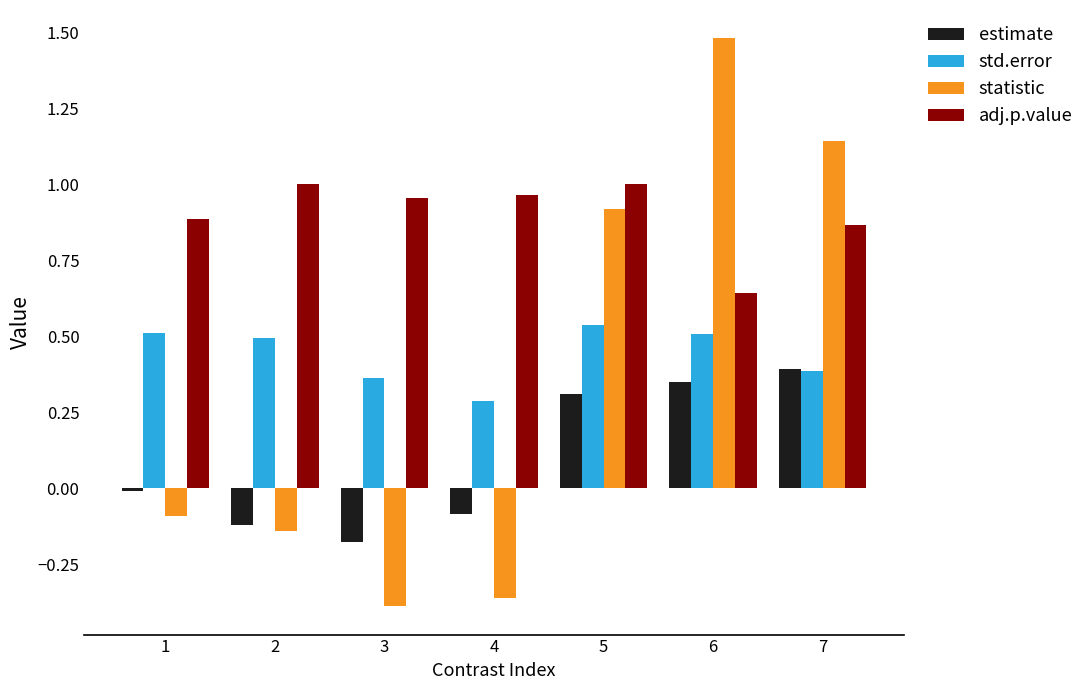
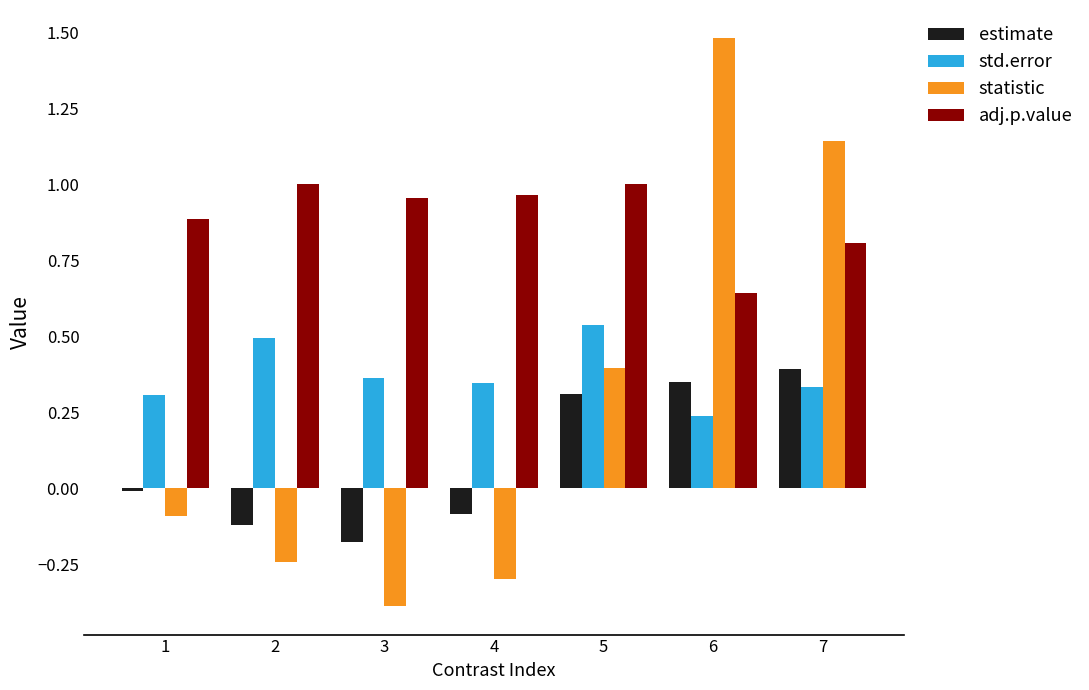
  {
    "estimate": {
      "1": -0.01,
      "2": -0.12,
      "3": -0.18,
      "4": -0.09,
      "5": 0.31,
      "6": 0.35,
      "7": 0.39
    },
    "std.error": {
-     "1": 0.51,
+     "1": 0.30,
      "2": 0.49,
      "3": 0.36,
-     "4": 0.29,
+     "4": 0.35,
      "5": 0.54,
-     "6": 0.51,
-     "7": 0.38
+     "6": 0.24,
+     "7": 0.33
    },
    "statistic": {
      "1": -0.09,
-     "2": -0.14,
+     "2": -0.24,
      "3": -0.39,
-     "4": -0.36,
-     "5": 0.92,
+     "4": -0.30,
+     "5": 0.39,
      "6": 1.48,
      "7": 1.14
    },
    "adj.p.value": {
      "1": 0.89,
      "2": 1.00,
      "3": 0.95,
      "4": 0.96,
      "5": 1.00,
      "6": 0.64,
-     "7": 0.86
+     "7": 0.81
    }
  }
